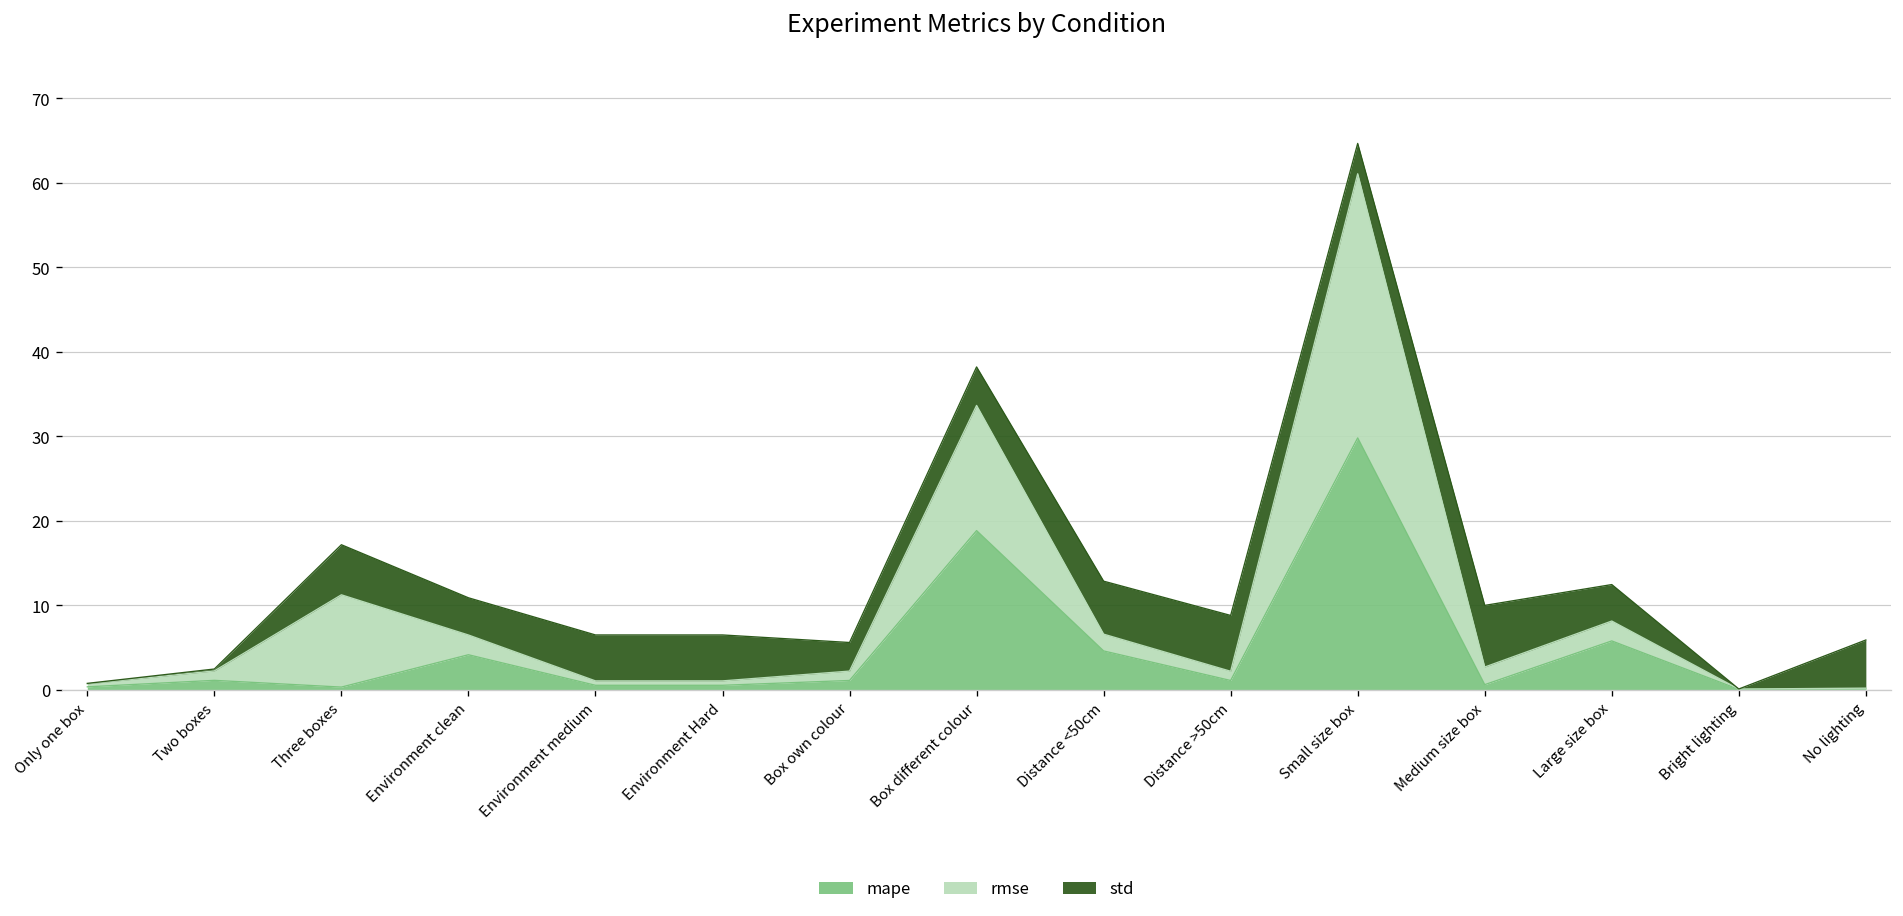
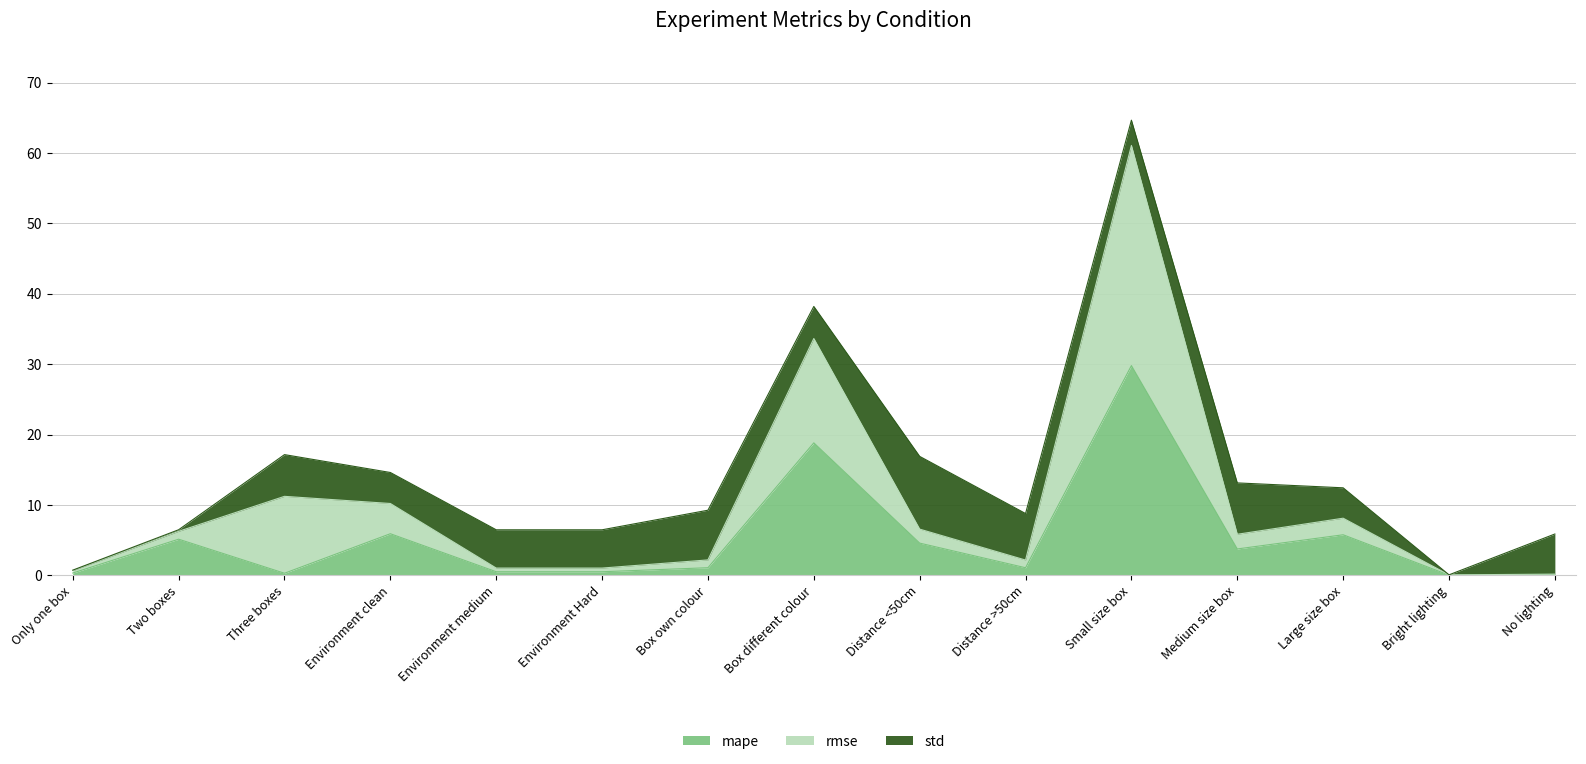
  {
    "mape": {
-     "Two boxes": 1,
+     "Two boxes": 5,
      "Three boxes": 0,
-     "Environment clean": 4,
+     "Environment clean": 6,
      "Environment medium": 1,
      "Environment Hard": 1,
      "Box own colour": 1,
      "Box different colour": 19,
      "Distance <50cm": 5,
      "Distance >50cm": 1,
      "Small size box": 30,
-     "Medium size box": 1,
+     "Medium size box": 4,
      "Large size box": 6
    },
    "rmse": {
      "Three boxes": 11,
-     "Environment clean": 2,
+     "Environment clean": 4,
      "Environment medium": 1,
      "Environment Hard": 1,
      "Box own colour": 1,
      "Box different colour": 15,
      "Distance <50cm": 2,
      "Distance >50cm": 1,
      "Small size box": 31,
      "Medium size box": 2,
      "Large size box": 2
    },
    "std": {
      "Three boxes": 6,
      "Environment clean": 4,
      "Environment medium": 5,
      "Environment Hard": 5,
-     "Box own colour": 3,
+     "Box own colour": 7,
      "Box different colour": 5,
-     "Distance <50cm": 6,
+     "Distance <50cm": 10,
      "Distance >50cm": 7,
      "Small size box": 4,
      "Medium size box": 7,
      "Large size box": 4,
      "No lighting": 6
    }
  }
